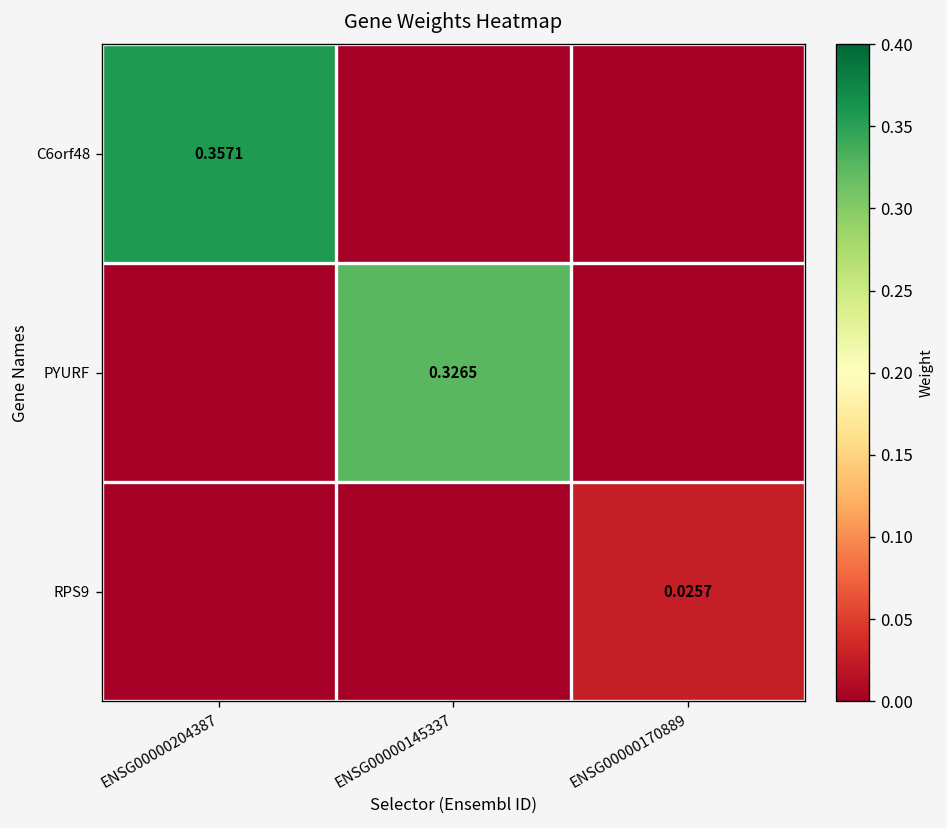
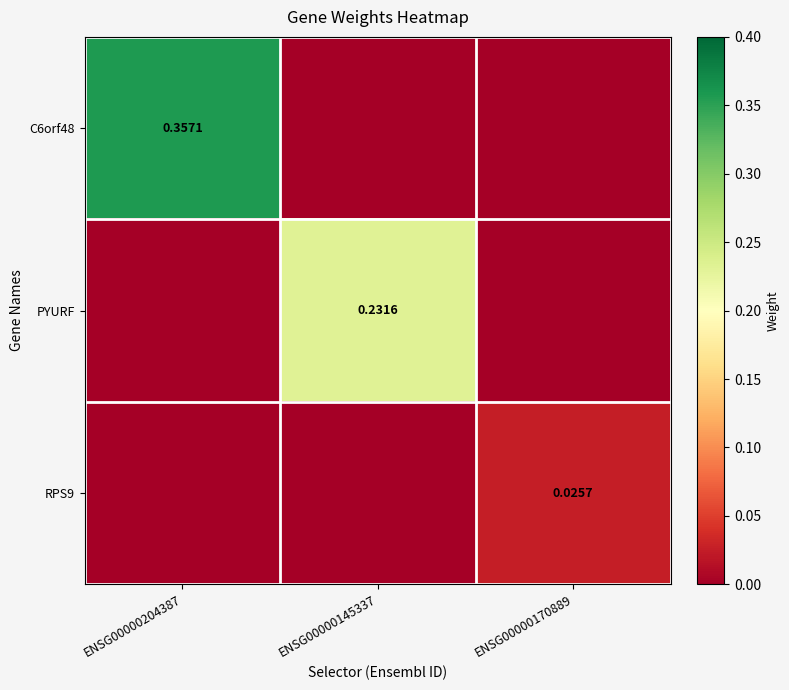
  {
    "C6orf48": {
      "ENSG00000204387": 0.3571
    },
    "PYURF": {
-     "ENSG00000145337": 0.3265
+     "ENSG00000145337": 0.2316
    },
    "RPS9": {
      "ENSG00000170889": 0.0257
    }
  }
